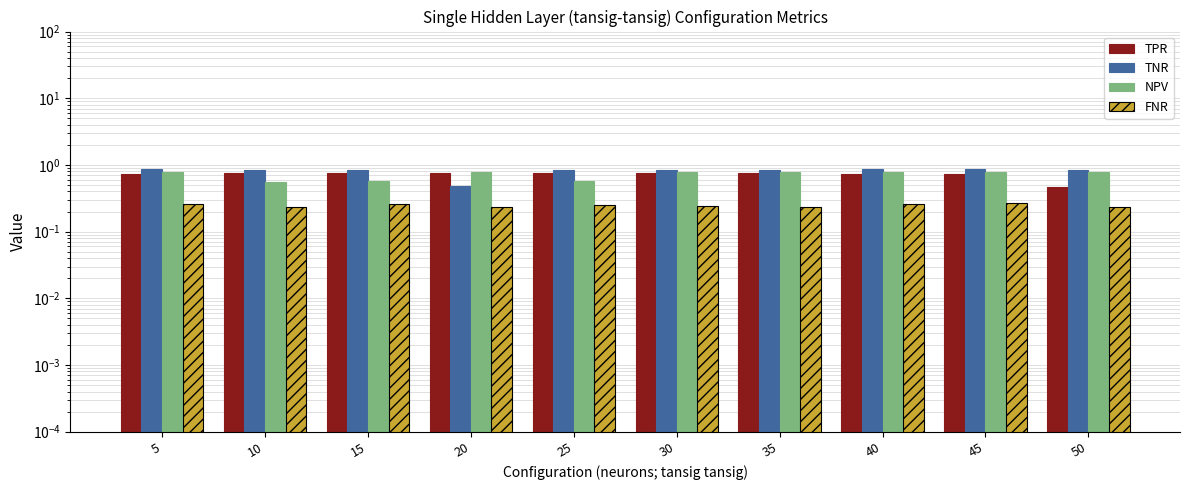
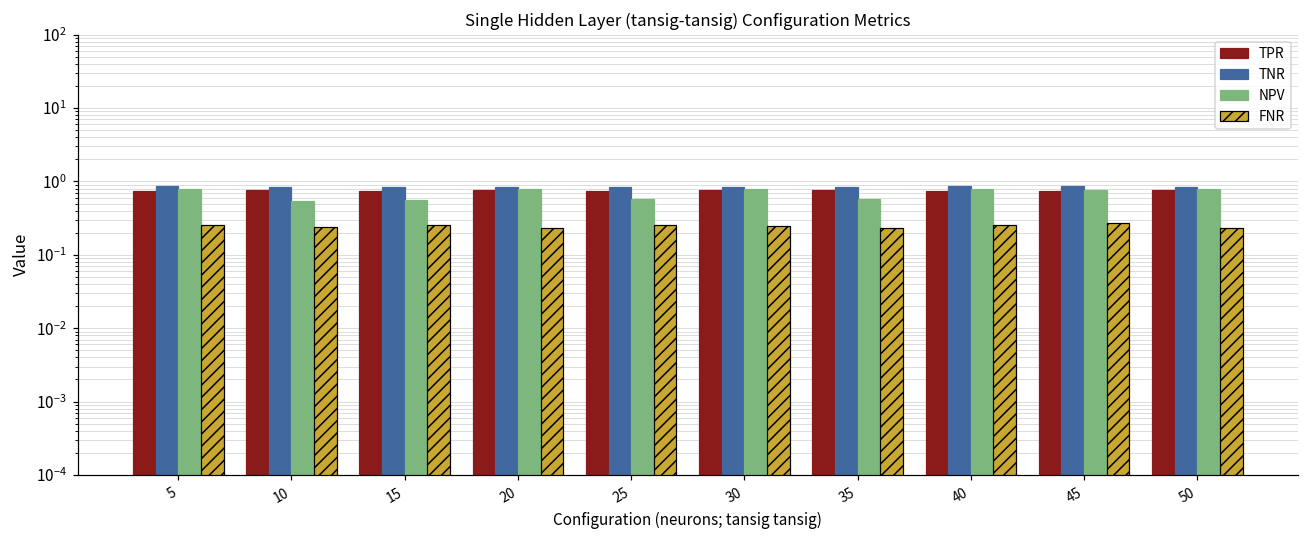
  {
    "TPR": {
      "5": 0.7,
      "10": 0.8,
      "15": 0.7,
      "20": 0.8,
      "25": 0.7,
      "30": 0.8,
      "35": 0.8,
      "40": 0.7,
      "45": 0.7,
-     "50": 0.5
+     "50": 0.8
    },
    "TNR": {
      "5": 0.9,
      "10": 0.8,
      "15": 0.9,
-     "20": 0.5,
+     "20": 0.8,
      "25": 0.9,
      "30": 0.8,
      "35": 0.8,
      "40": 0.9,
      "45": 0.9,
      "50": 0.8
    },
    "NPV": {
      "5": 0.8,
      "10": 0.5,
      "15": 0.6,
      "20": 0.8,
      "25": 0.6,
      "30": 0.8,
-     "35": 0.8,
+     "35": 0.6,
      "40": 0.8,
      "45": 0.8,
      "50": 0.8
    },
    "FNR": {
      "5": 0.26,
      "10": 0.24,
      "15": 0.26,
      "20": 0.23,
      "25": 0.25,
      "30": 0.25,
      "35": 0.24,
      "40": 0.26,
      "45": 0.27,
      "50": 0.23
    }
  }
